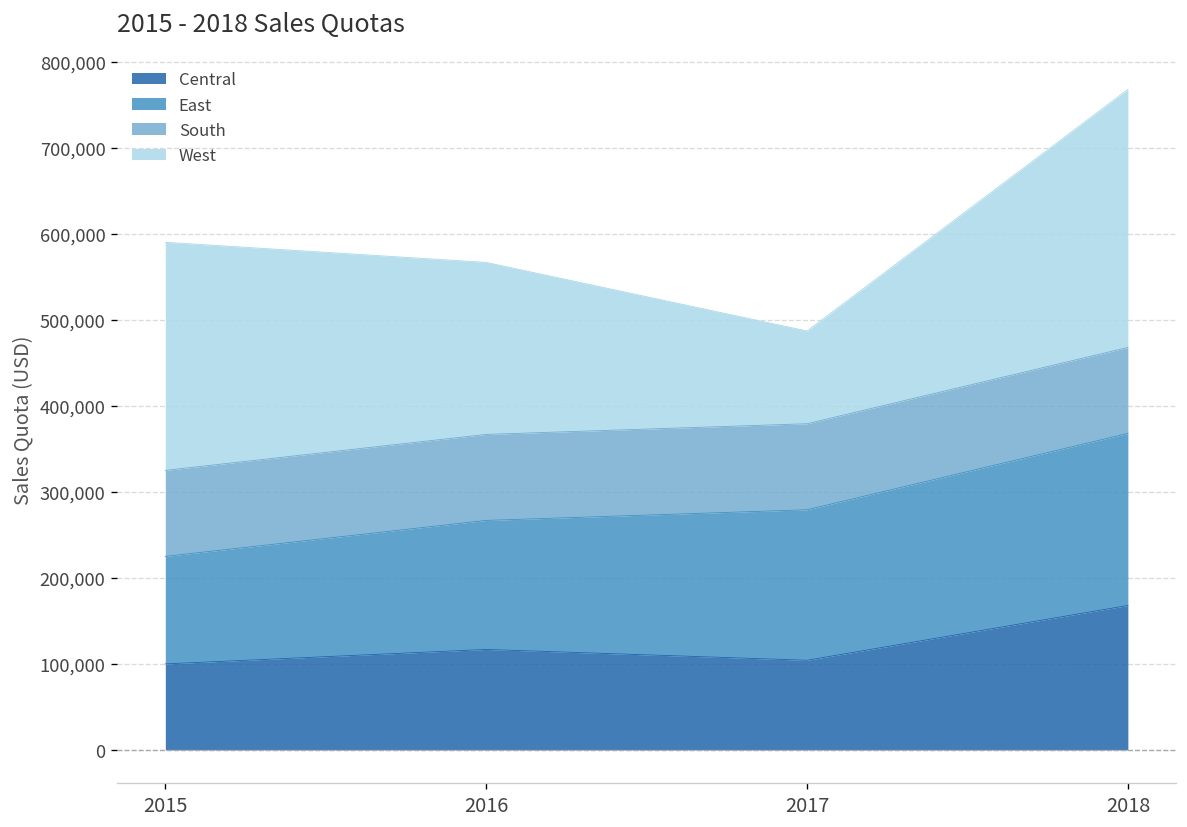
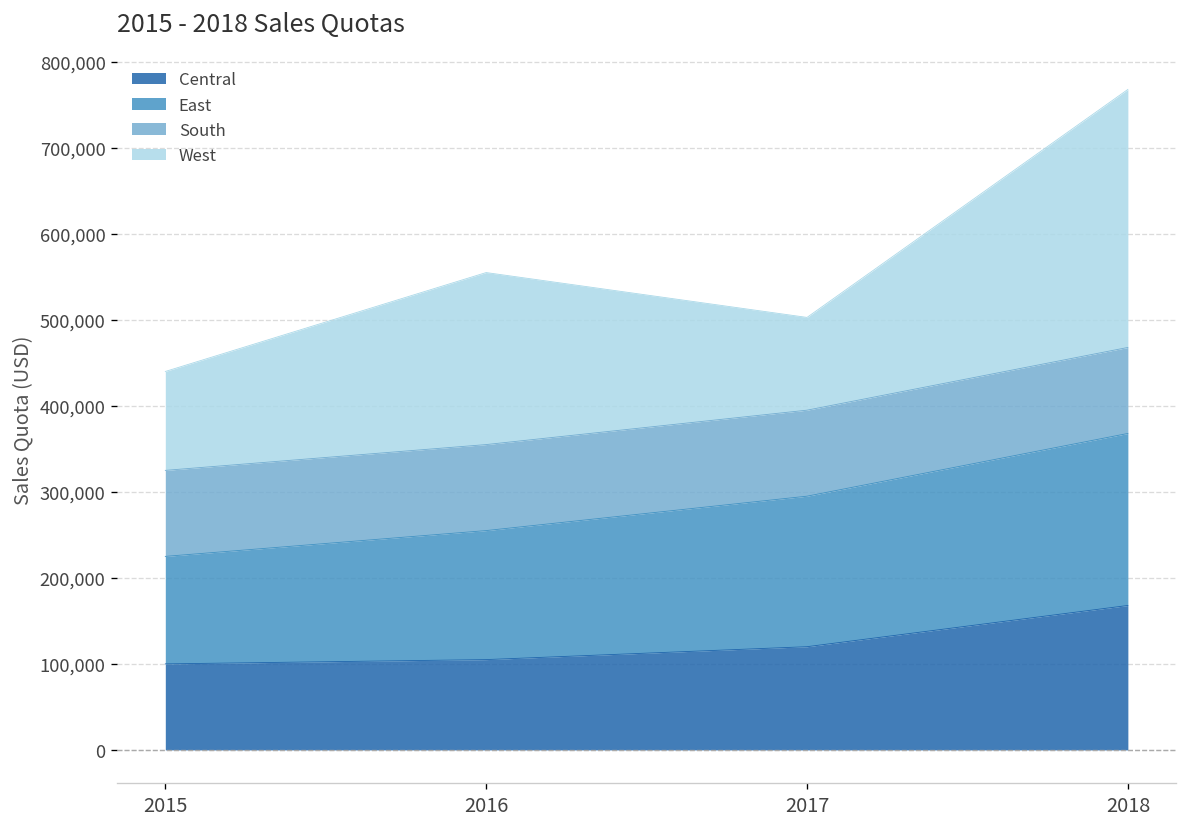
  {
    "Central": {
      "2015": "100,000",
-     "2016": "120,000",
-     "2017": "100,000",
+     "2016": "110,000",
+     "2017": "120,000",
      "2018": "170,000"
    },
    "West": {
-     "2015": "270,000",
+     "2015": "120,000",
      "2016": "200,000",
      "2017": "110,000",
      "2018": "300,000"
    }
  }
